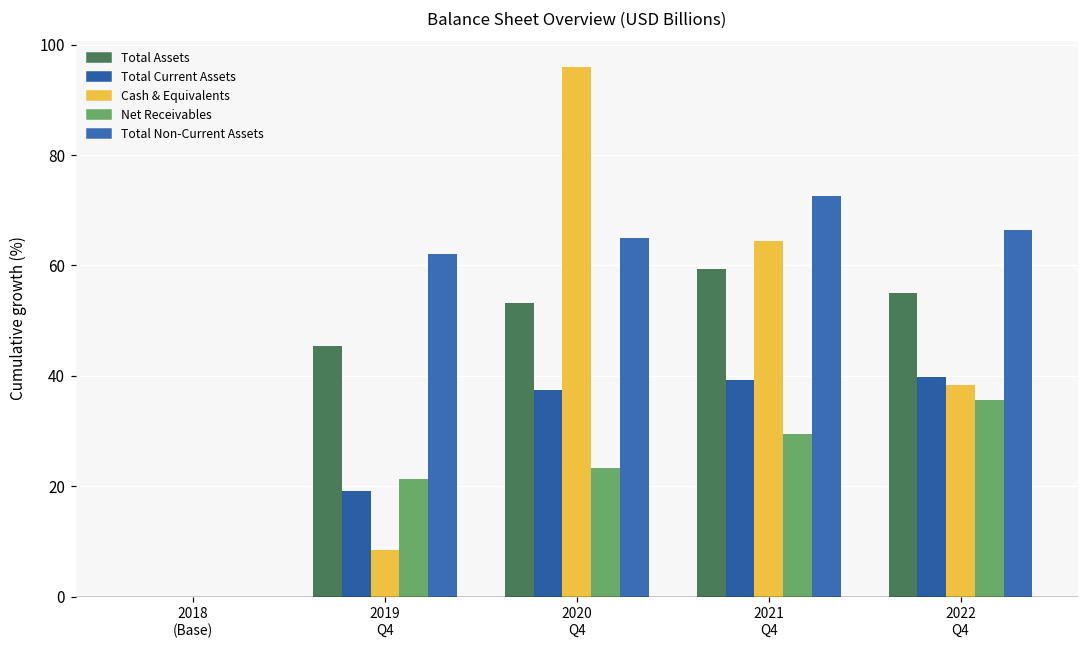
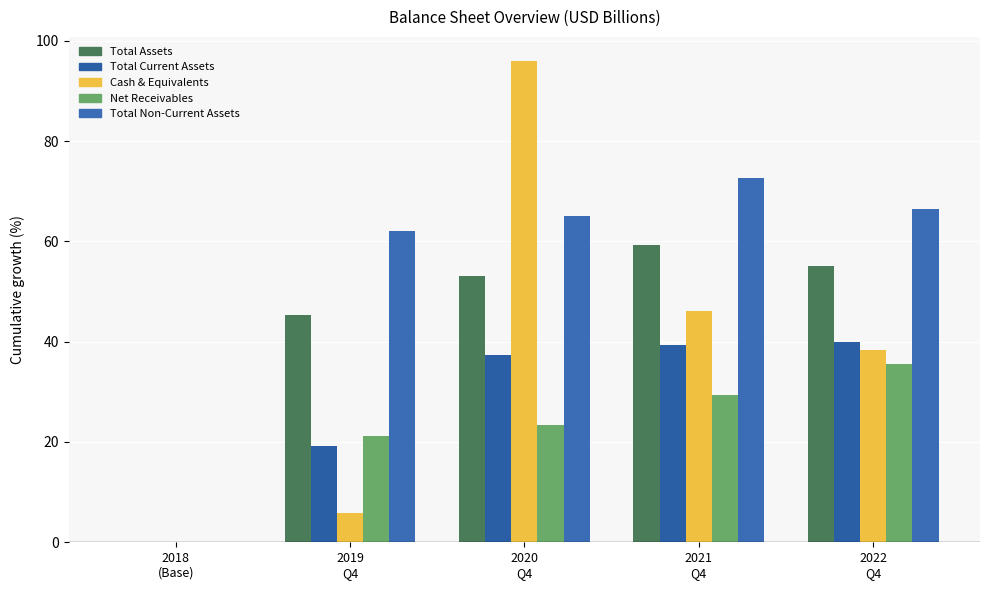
  {
    "Cash & Equivalents": {
      "2018 (Base)": 0,
-     "2019 Q4": 8,
+     "2019 Q4": 6,
      "2020 Q4": 96,
-     "2021 Q4": 64,
+     "2021 Q4": 46,
      "2022 Q4": 38
    }
  }
